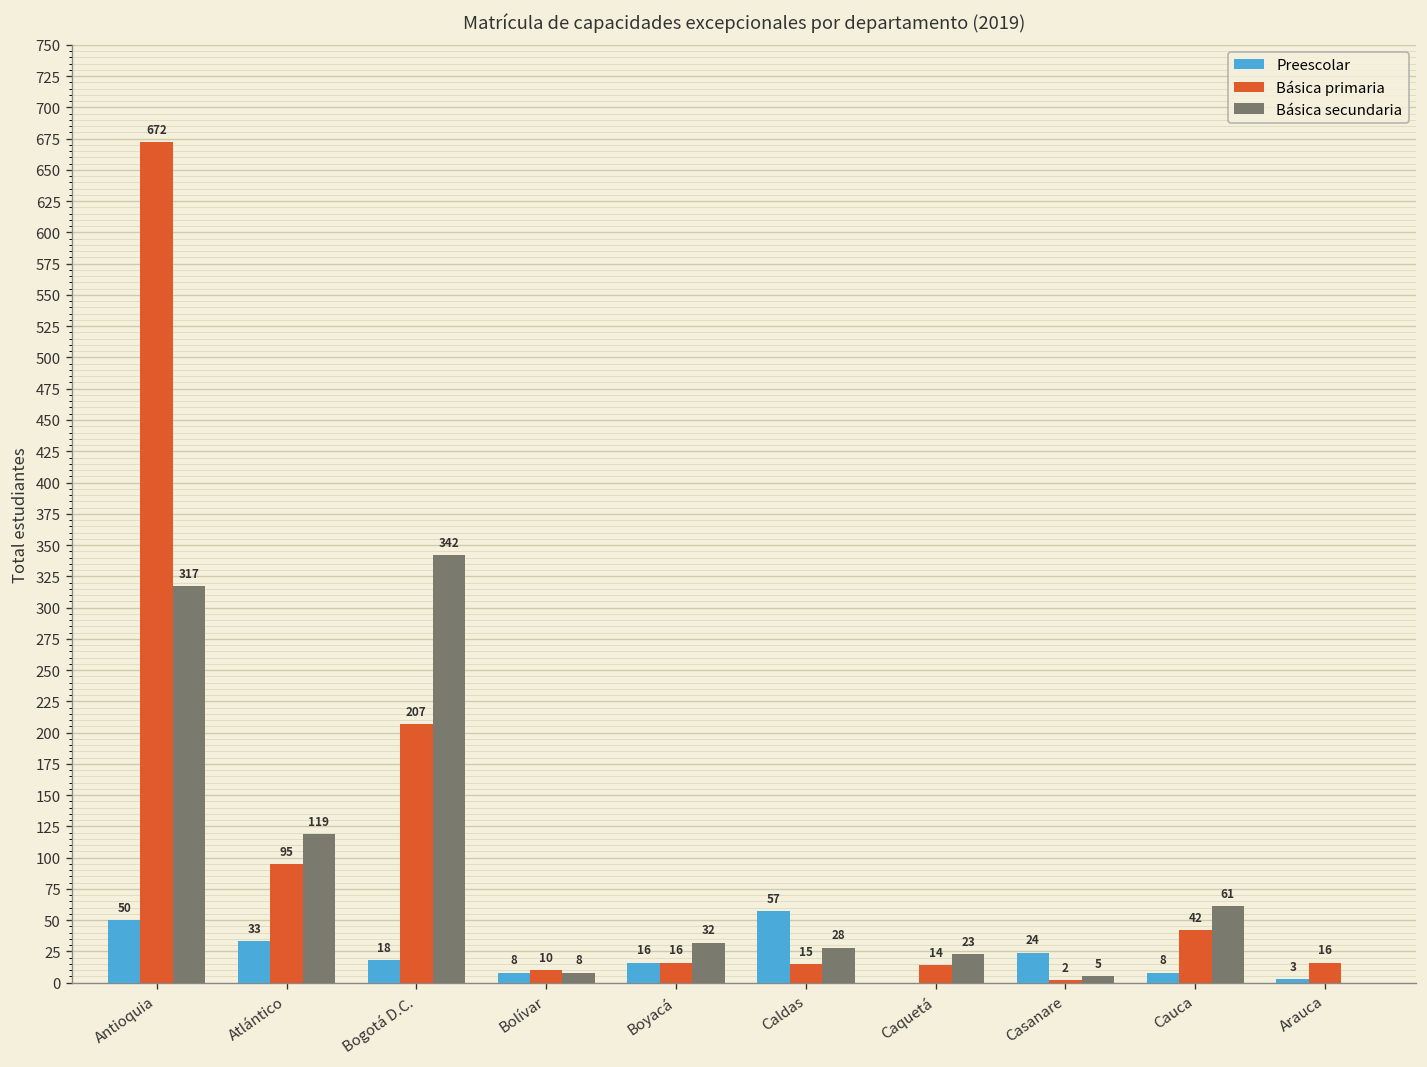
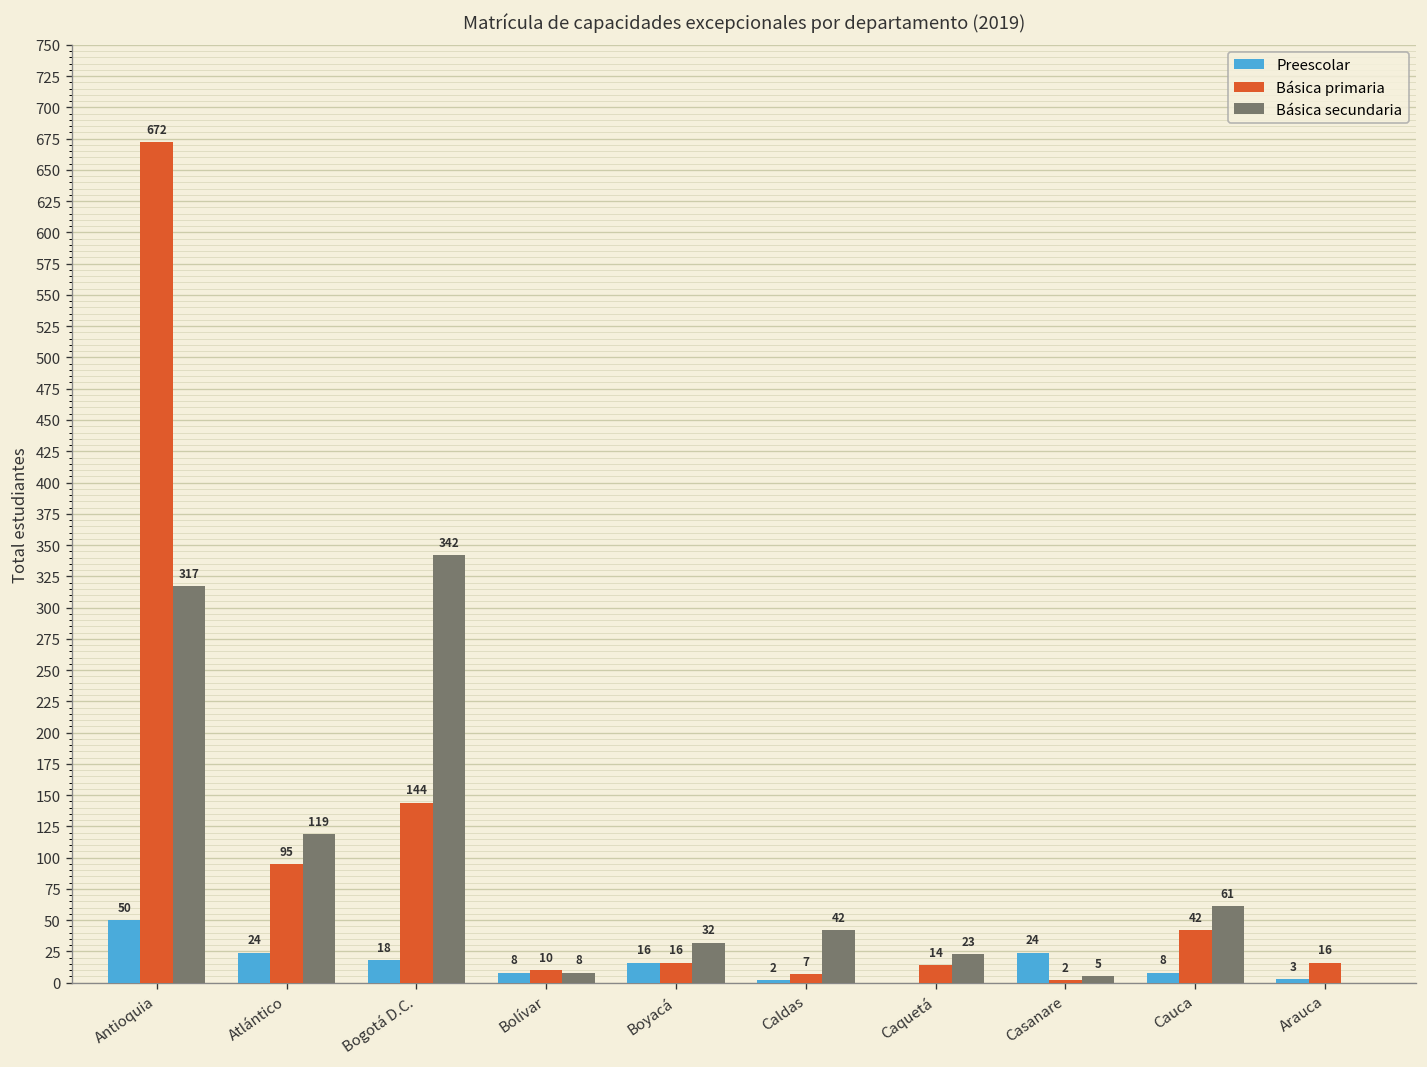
  {
    "Preescolar": {
      "Antioquia": 50,
-     "Atlántico": 33,
+     "Atlántico": 24,
      "Bogotá D.C.": 18,
      "Bolívar": 8,
      "Boyacá": 16,
-     "Caldas": 57,
+     "Caldas": 2,
      "Casanare": 24,
      "Cauca": 8,
      "Arauca": 3
    },
    "Básica primaria": {
      "Antioquia": 672,
      "Atlántico": 95,
-     "Bogotá D.C.": 207,
+     "Bogotá D.C.": 144,
      "Bolívar": 10,
      "Boyacá": 16,
-     "Caldas": 15,
+     "Caldas": 7,
      "Caquetá": 14,
      "Casanare": 2,
      "Cauca": 42,
      "Arauca": 16
    },
    "Básica secundaria": {
      "Antioquia": 317,
      "Atlántico": 119,
      "Bogotá D.C.": 342,
      "Bolívar": 8,
      "Boyacá": 32,
-     "Caldas": 28,
+     "Caldas": 42,
      "Caquetá": 23,
      "Casanare": 5,
      "Cauca": 61
    }
  }
